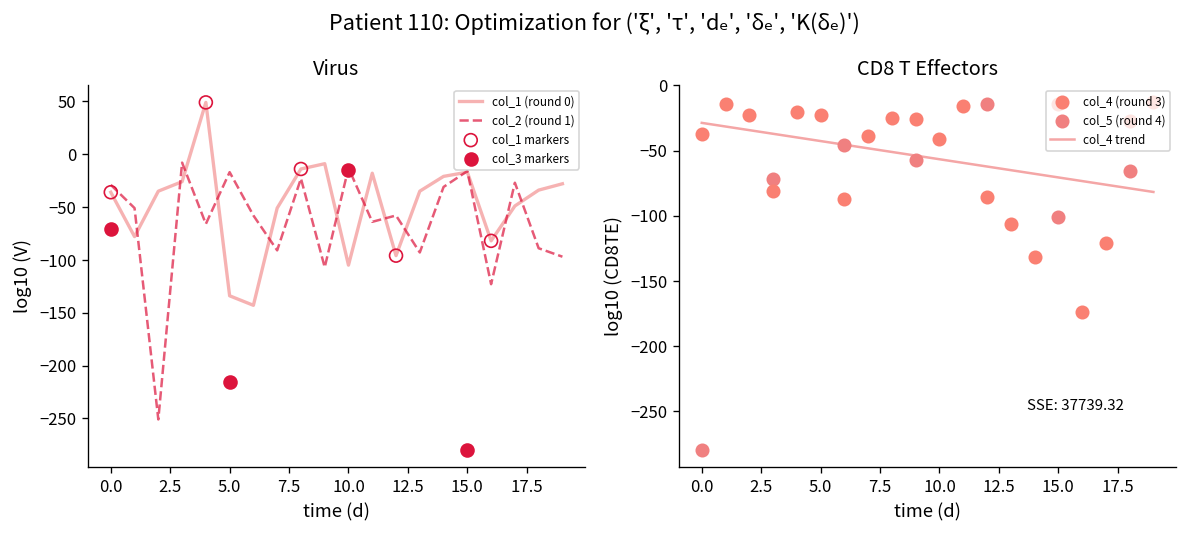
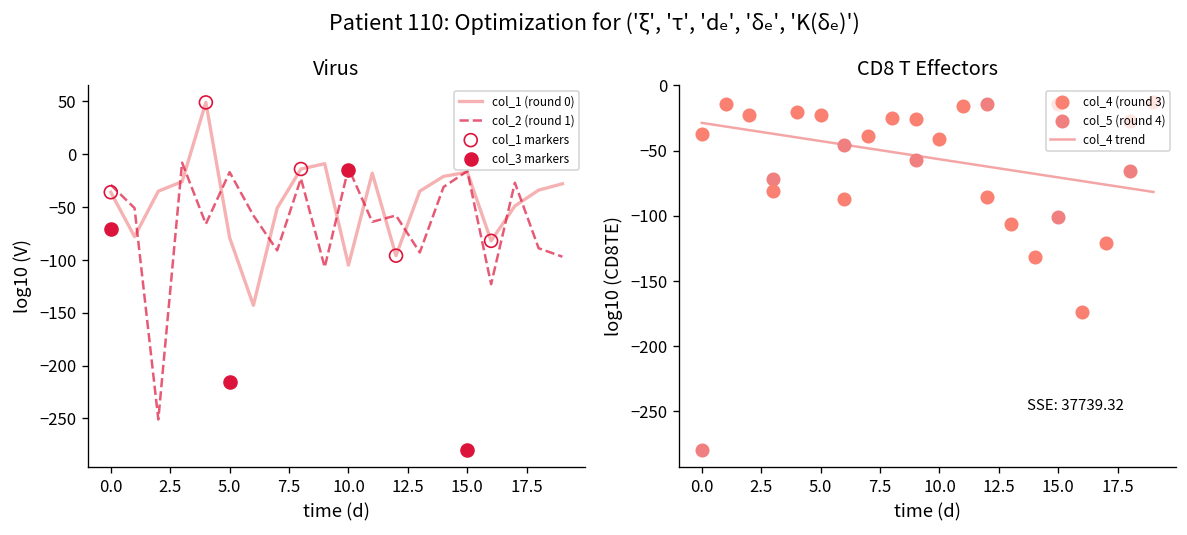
  {
    "Virus": {
      "col_1 (round 0)": {
-       "5.0": -130,
+       "5.0": -80,
        "10.0": -110
      }
    }
  }
